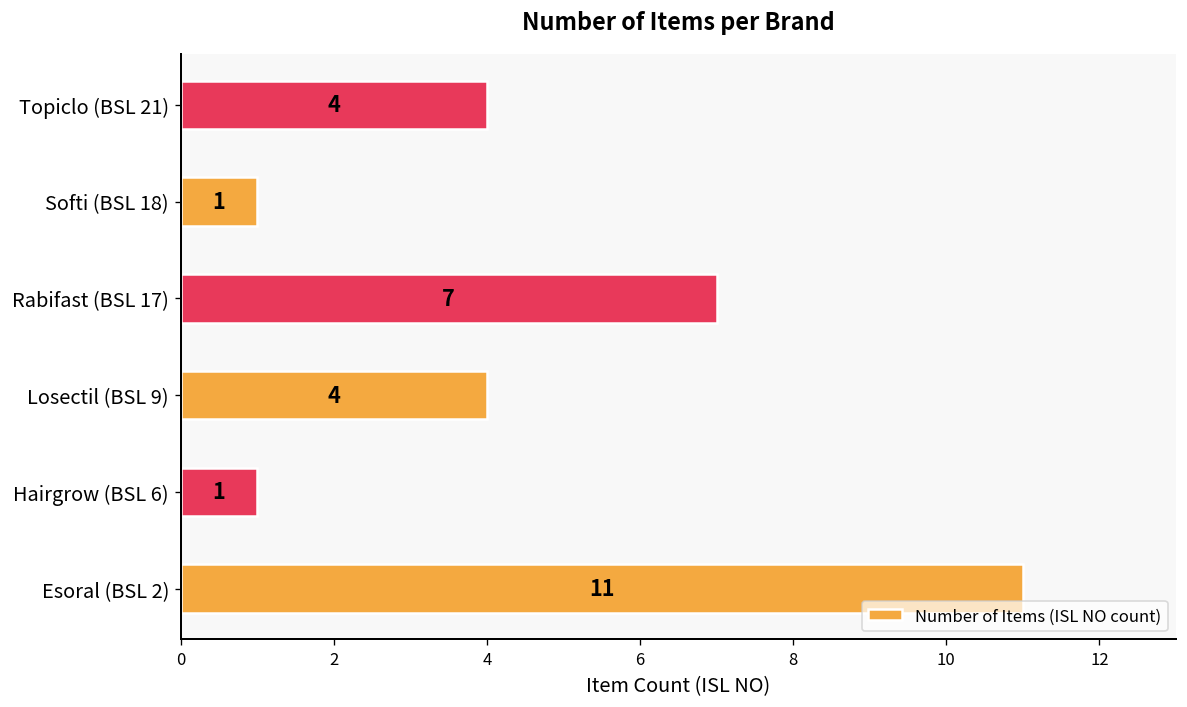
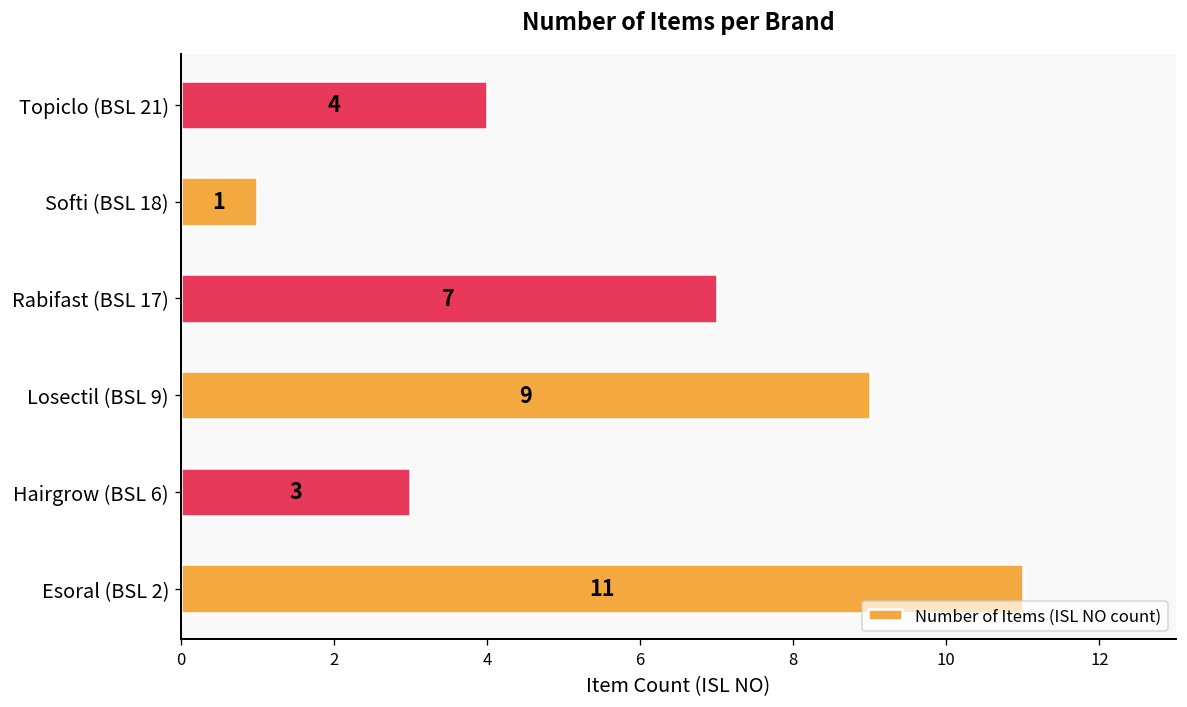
  {
    "Topiclo (BSL 21)": 4,
    "Softi (BSL 18)": 1,
    "Rabifast (BSL 17)": 7,
-   "Losectil (BSL 9)": 4,
-   "Hairgrow (BSL 6)": 1,
+   "Losectil (BSL 9)": 9,
+   "Hairgrow (BSL 6)": 3,
    "Esoral (BSL 2)": 11
  }
